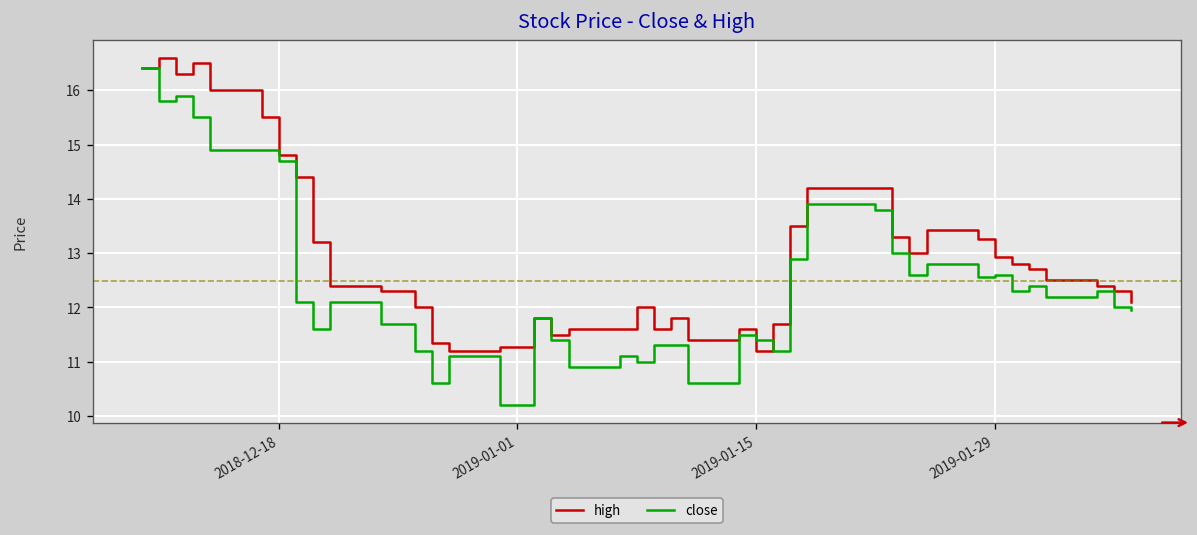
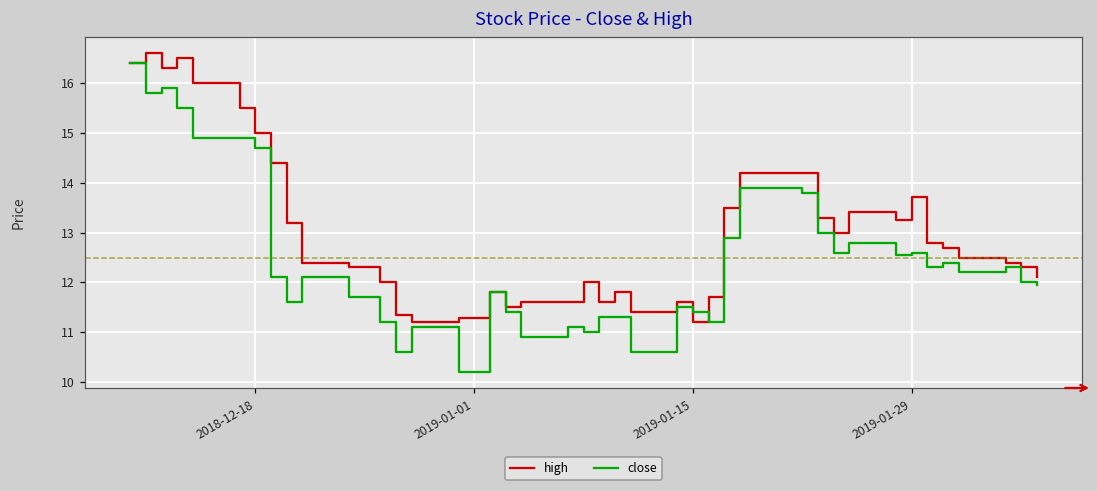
  {
    "high": {
-     "2018-12-18": 14.8,
+     "2018-12-18": 15.0,
      "2019-01-15": 11.2,
-     "2019-01-29": 12.9
+     "2019-01-29": 13.7
    },
    "close": {
      "2018-12-18": 14.7,
      "2019-01-15": 11.4,
      "2019-01-29": 12.6
    }
  }
